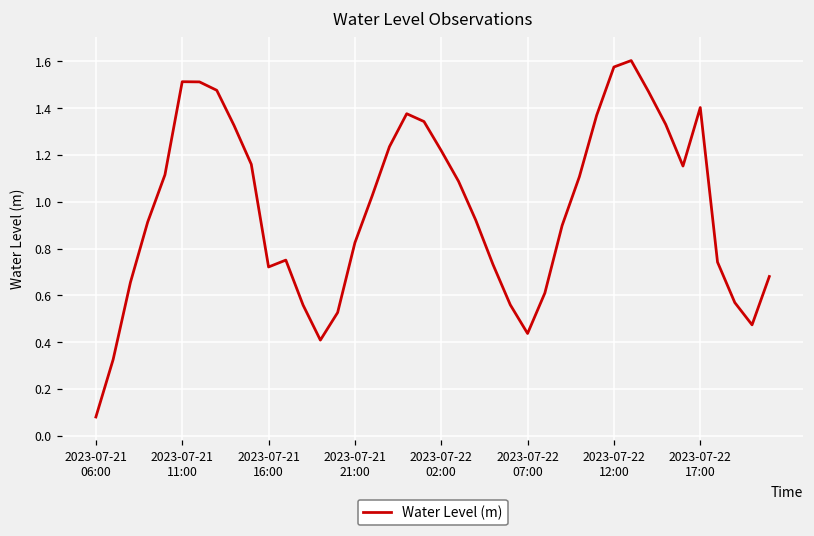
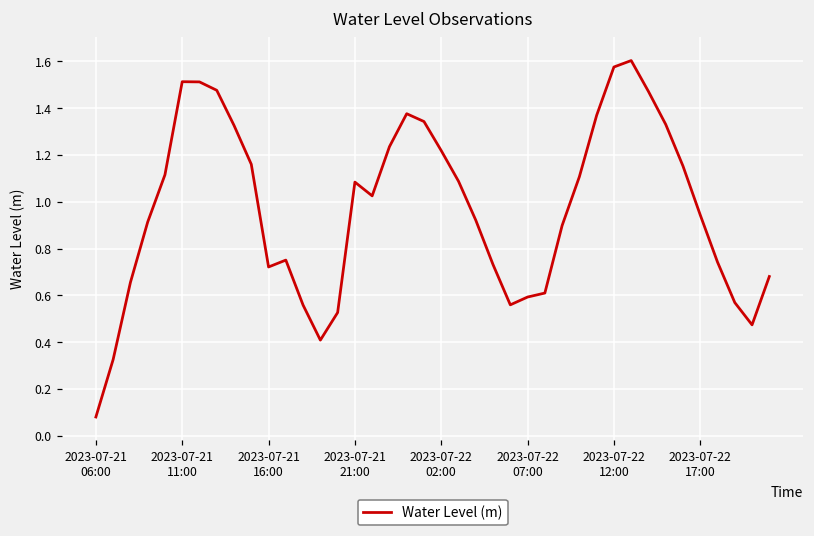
  {
    "2023-07-21 06:00": 0.08,
    "2023-07-21 11:00": 1.51,
    "2023-07-21 16:00": 0.72,
-   "2023-07-21 21:00": 0.83,
+   "2023-07-21 21:00": 1.08,
    "2023-07-22 02:00": 1.22,
-   "2023-07-22 07:00": 0.44,
+   "2023-07-22 07:00": 0.59,
    "2023-07-22 12:00": 1.58,
-   "2023-07-22 17:00": 1.40
+   "2023-07-22 17:00": 0.94
  }
